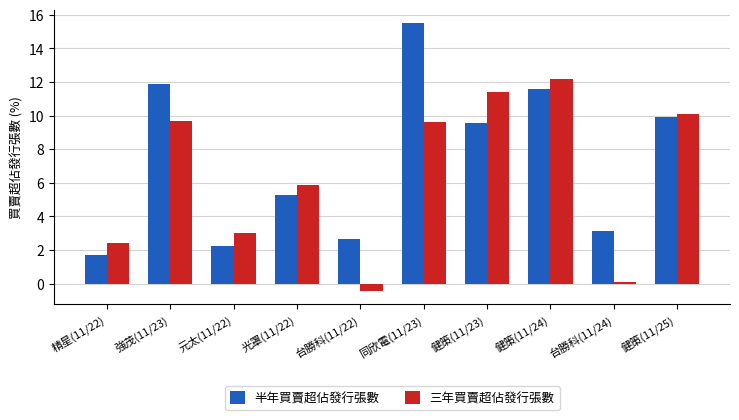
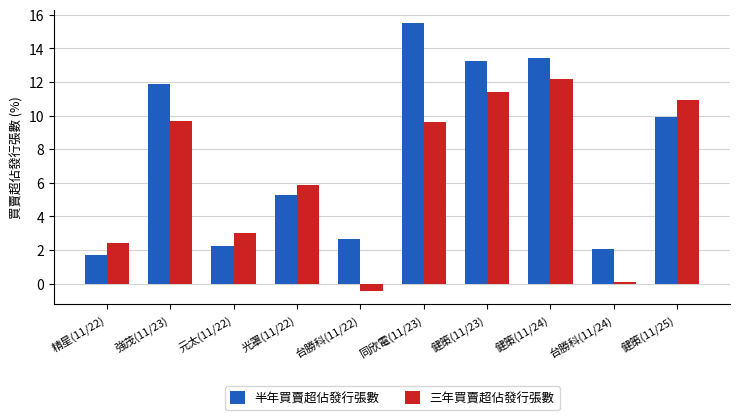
  {
    "半年買賣超佔發行張數": {
      "精星(11/22)": 1.7,
      "強茂(11/23)": 11.9,
      "元太(11/22)": 2.2,
      "光罩(11/22)": 5.3,
      "台勝科(11/22)": 2.6,
      "同欣電(11/23)": 15.5,
-     "健策(11/23)": 9.6,
-     "健策(11/24)": 11.6,
-     "台勝科(11/24)": 3.1,
+     "健策(11/23)": 13.2,
+     "健策(11/24)": 13.4,
+     "台勝科(11/24)": 2.1,
      "健策(11/25)": 9.9
    },
    "三年買賣超佔發行張數": {
      "精星(11/22)": 2.4,
      "強茂(11/23)": 9.7,
      "元太(11/22)": 3.0,
      "光罩(11/22)": 5.9,
      "台勝科(11/22)": -0.4,
      "同欣電(11/23)": 9.6,
      "健策(11/23)": 11.4,
      "健策(11/24)": 12.2,
-     "健策(11/25)": 10.1
+     "健策(11/25)": 10.9
    }
  }
